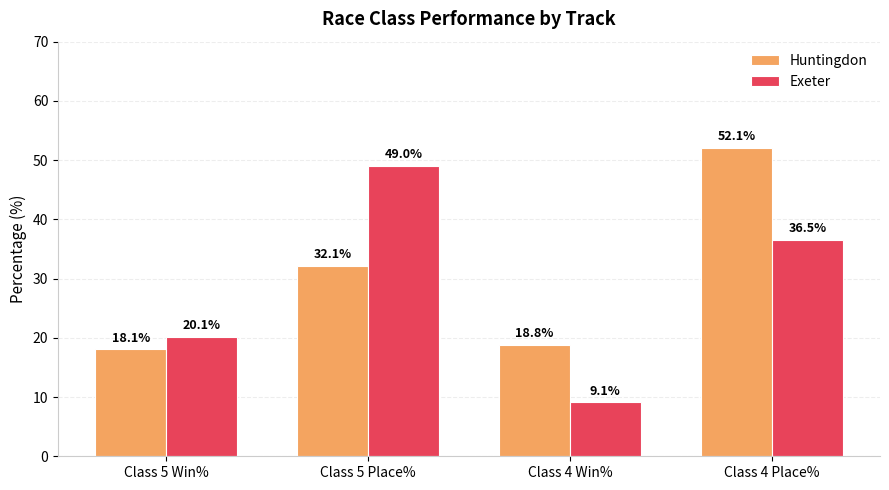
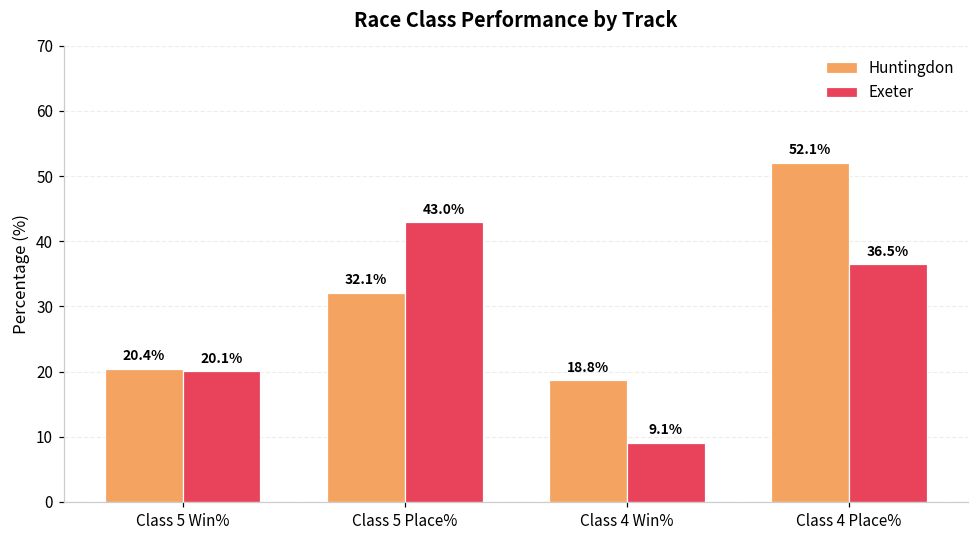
  {
    "Huntingdon": {
-     "Class 5 Win%": "18.1%",
+     "Class 5 Win%": "20.4%",
      "Class 5 Place%": "32.1%",
      "Class 4 Win%": "18.8%",
      "Class 4 Place%": "52.1%"
    },
    "Exeter": {
      "Class 5 Win%": "20.1%",
-     "Class 5 Place%": "49.0%",
+     "Class 5 Place%": "43.0%",
      "Class 4 Win%": "9.1%",
      "Class 4 Place%": "36.5%"
    }
  }
